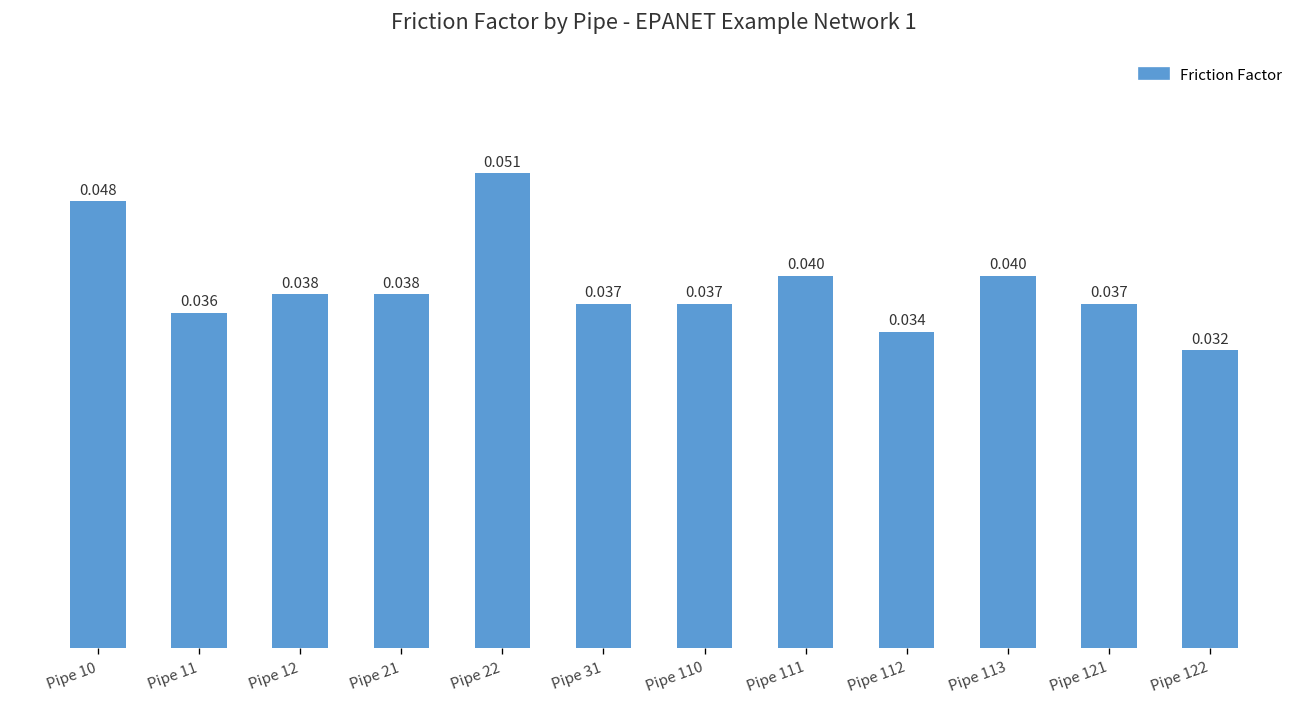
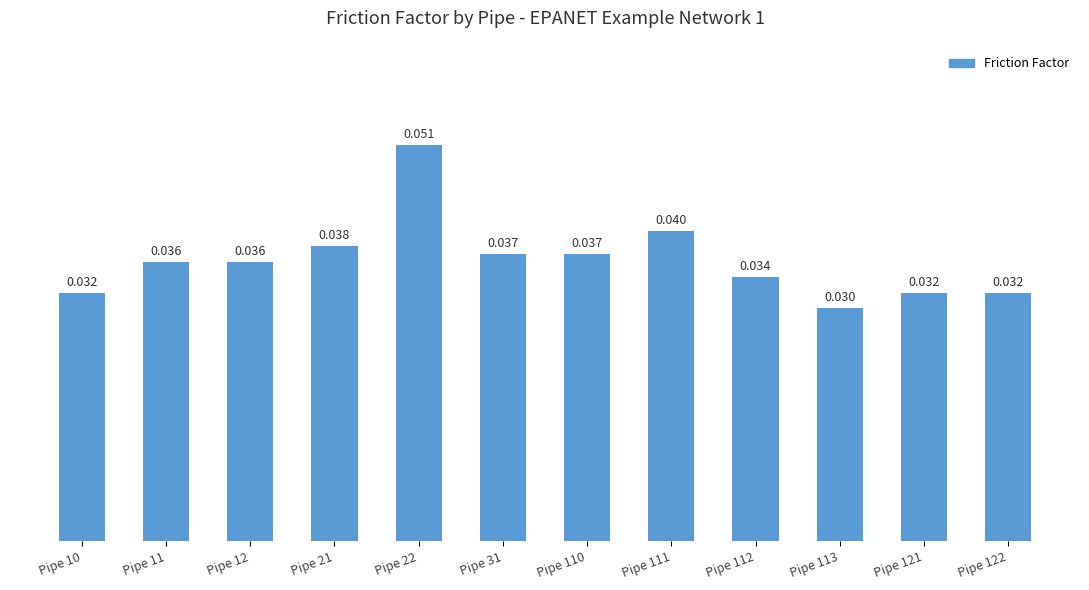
  {
-   "Pipe 10": 0.048,
+   "Pipe 10": 0.032,
    "Pipe 11": 0.036,
-   "Pipe 12": 0.038,
+   "Pipe 12": 0.036,
    "Pipe 21": 0.038,
    "Pipe 22": 0.051,
    "Pipe 31": 0.037,
    "Pipe 110": 0.037,
    "Pipe 111": 0.040,
    "Pipe 112": 0.034,
-   "Pipe 113": 0.040,
-   "Pipe 121": 0.037,
+   "Pipe 113": 0.030,
+   "Pipe 121": 0.032,
    "Pipe 122": 0.032
  }
